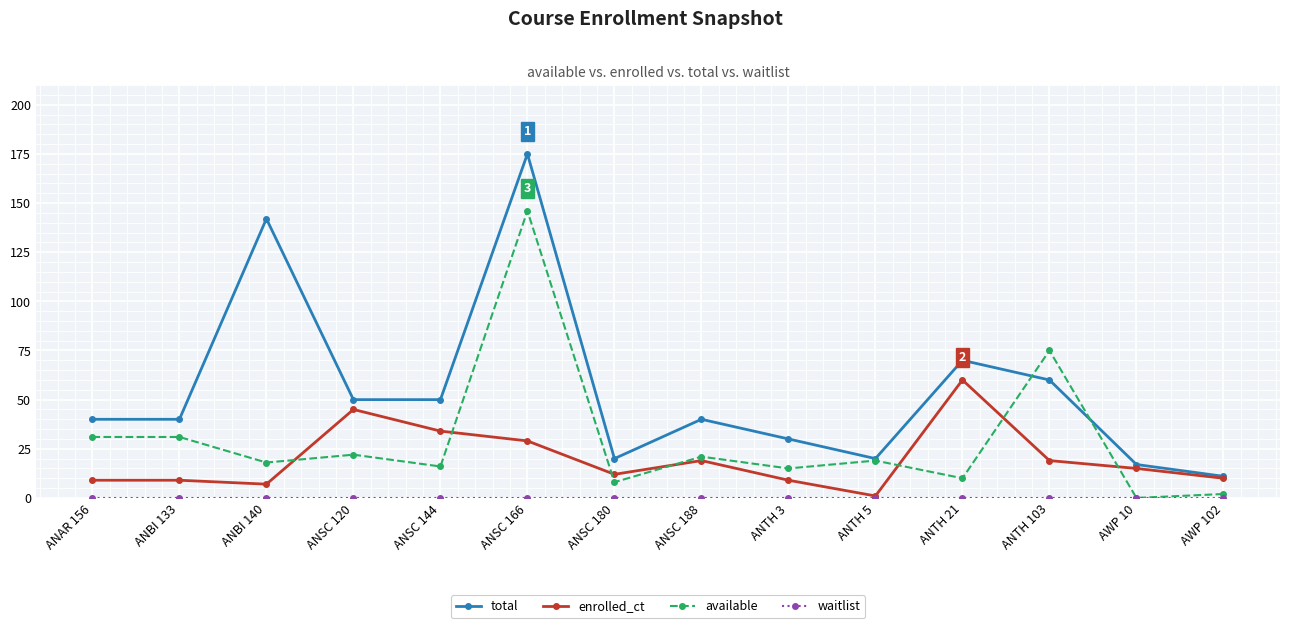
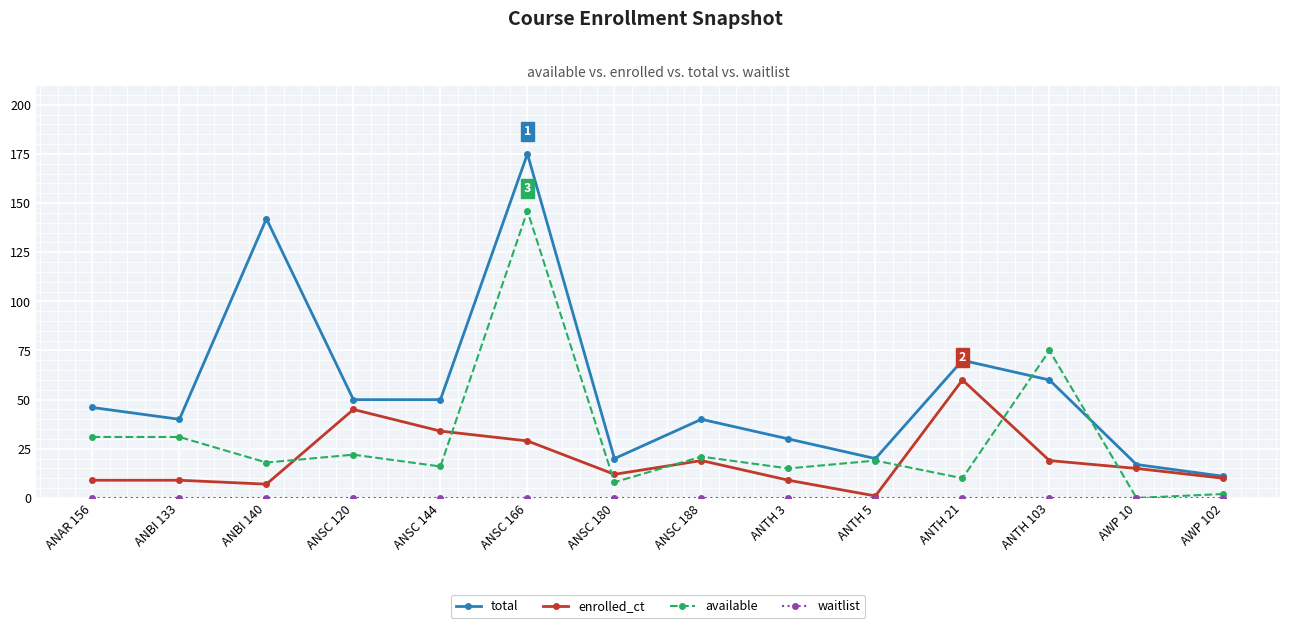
  {
    "total": {
-     "ANAR 156": 40,
+     "ANAR 156": 46,
      "ANBI 133": 40,
      "ANBI 140": 142,
      "ANSC 120": 50,
      "ANSC 144": 50,
      "ANSC 180": 20,
      "ANSC 188": 40,
      "ANTH 3": 30,
      "ANTH 103": 60,
      "AWP 10": 17
    },
    "enrolled_ct": {
      "ANAR 156": 9,
      "ANBI 133": 9,
      "ANBI 140": 7,
      "ANSC 120": 45,
      "ANSC 144": 34,
      "ANSC 166": 29,
      "ANSC 180": 12,
      "ANSC 188": 19,
      "ANTH 3": 9,
      "ANTH 21": 60,
      "ANTH 103": 19,
      "AWP 10": 15
    },
    "available": {
      "ANAR 156": 31,
      "ANBI 133": 31,
      "ANBI 140": 18,
      "ANSC 120": 22,
      "ANSC 144": 16,
      "ANSC 180": 8,
      "ANSC 188": 21,
      "ANTH 3": 15,
      "ANTH 21": 10,
      "ANTH 103": 75,
      "AWP 102": 2
    },
    "waitlist": {
      "ANAR 156": 0,
      "ANBI 133": 0,
      "ANBI 140": 0,
      "ANSC 120": 0,
      "ANSC 144": 0,
      "ANSC 166": 0,
      "ANSC 180": 0,
      "ANSC 188": 0,
      "ANTH 3": 0,
      "ANTH 21": 0,
      "ANTH 103": 0,
      "AWP 102": 0
    }
  }
